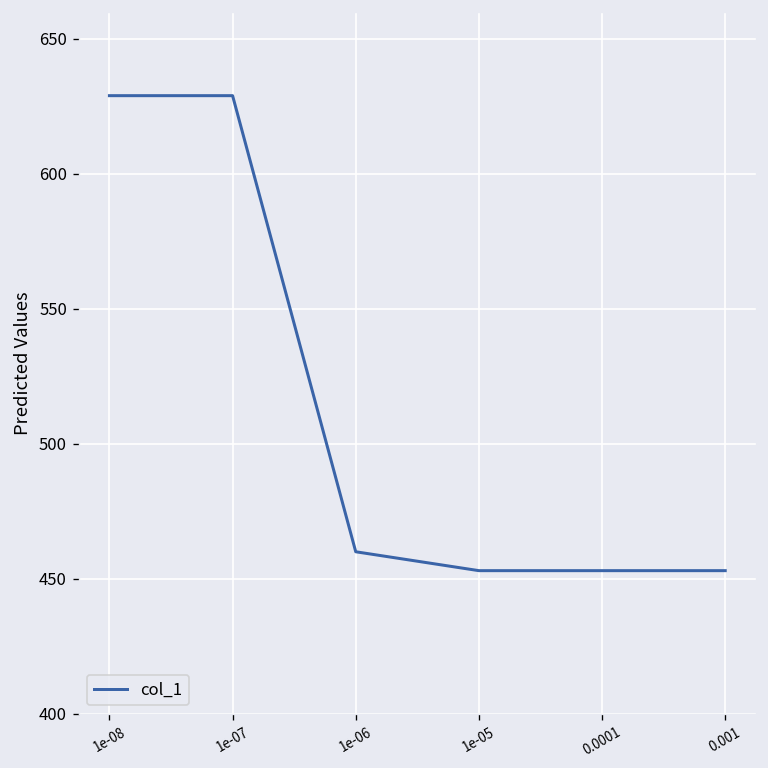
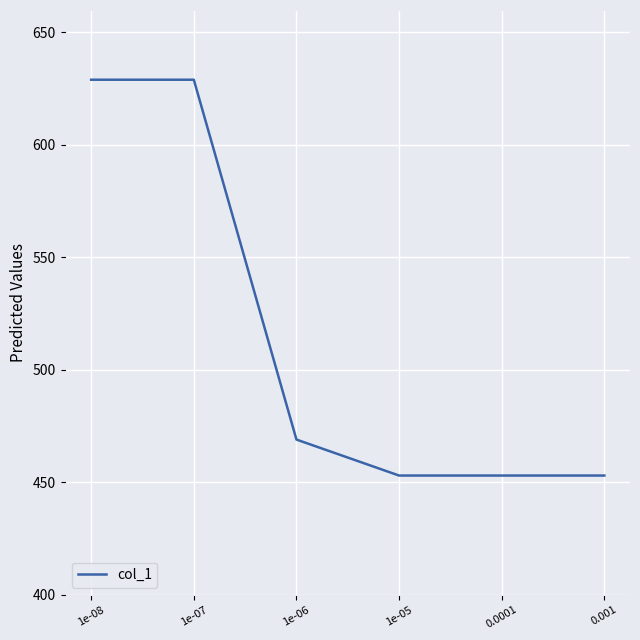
  {
    "1e-08": 629,
    "1e-07": 629,
-   "1e-06": 460,
+   "1e-06": 469,
    "1e-05": 453,
    "0.0001": 453,
    "0.001": 453
  }
